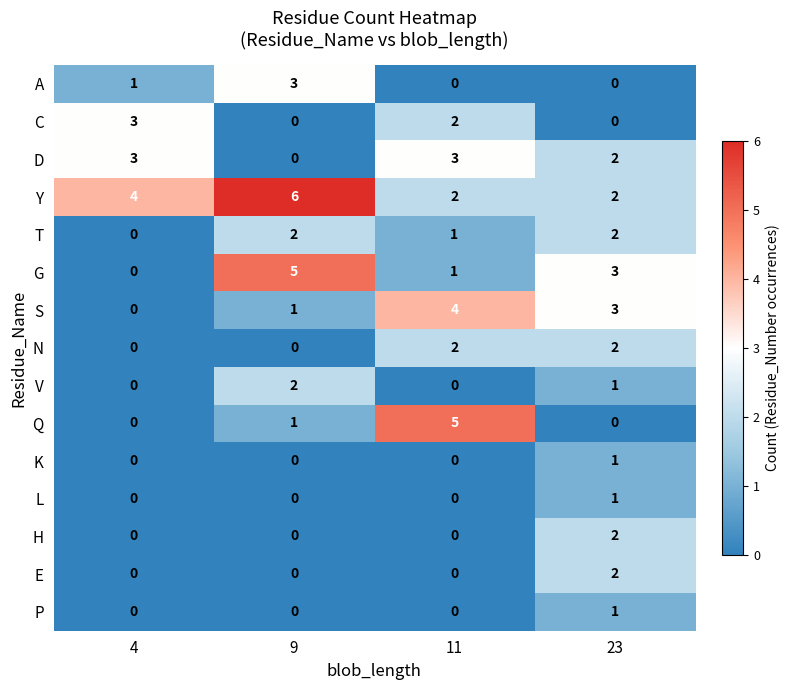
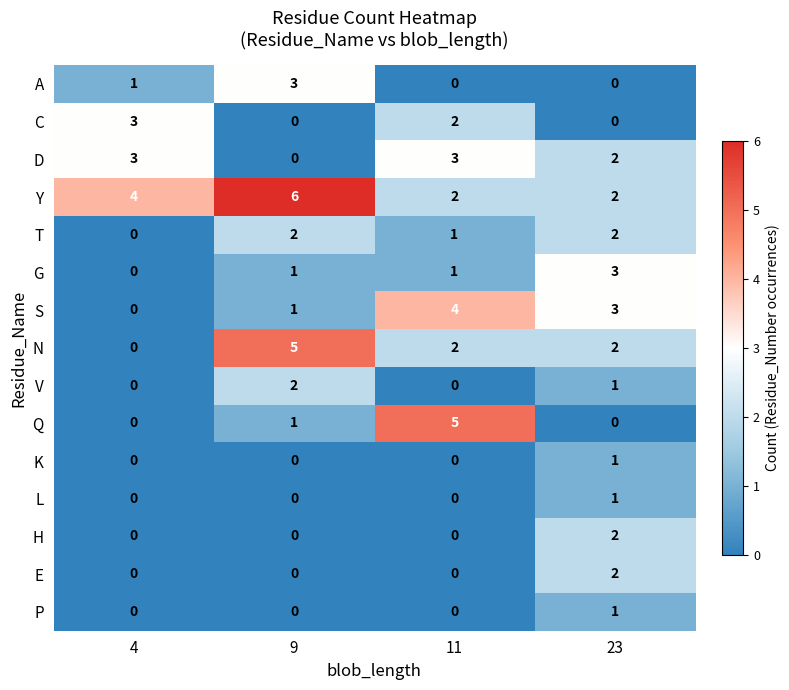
  {
    "A": {
      "4": 1,
      "9": 3,
      "11": 0,
      "23": 0
    },
    "C": {
      "4": 3,
      "9": 0,
      "11": 2,
      "23": 0
    },
    "D": {
      "4": 3,
      "9": 0,
      "11": 3,
      "23": 2
    },
    "Y": {
      "4": 4,
      "9": 6,
      "11": 2,
      "23": 2
    },
    "T": {
      "4": 0,
      "9": 2,
      "11": 1,
      "23": 2
    },
    "G": {
      "4": 0,
-     "9": 5,
+     "9": 1,
      "11": 1,
      "23": 3
    },
    "S": {
      "4": 0,
      "9": 1,
      "11": 4,
      "23": 3
    },
    "N": {
      "4": 0,
-     "9": 0,
+     "9": 5,
      "11": 2,
      "23": 2
    },
    "V": {
      "4": 0,
      "9": 2,
      "11": 0,
      "23": 1
    },
    "Q": {
      "4": 0,
      "9": 1,
      "11": 5,
      "23": 0
    },
    "K": {
      "4": 0,
      "9": 0,
      "11": 0,
      "23": 1
    },
    "L": {
      "4": 0,
      "9": 0,
      "11": 0,
      "23": 1
    },
    "H": {
      "4": 0,
      "9": 0,
      "11": 0,
      "23": 2
    },
    "E": {
      "4": 0,
      "9": 0,
      "11": 0,
      "23": 2
    },
    "P": {
      "4": 0,
      "9": 0,
      "11": 0,
      "23": 1
    }
  }
